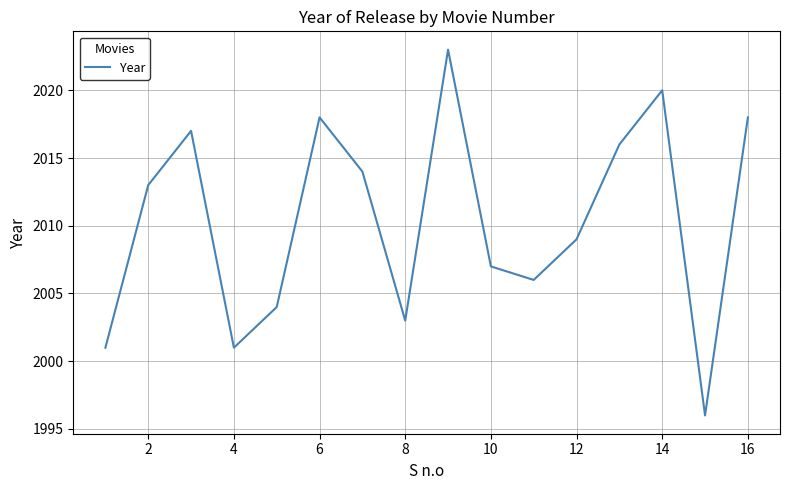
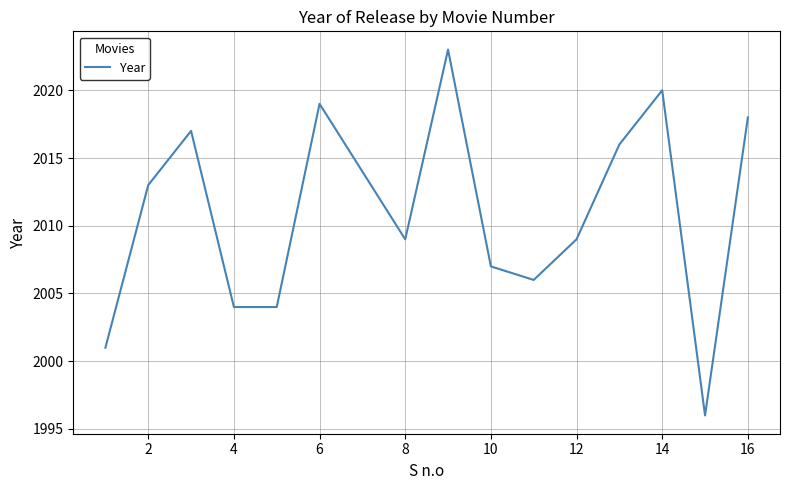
  {
    "2": 2013,
-   "4": 2001,
-   "6": 2018,
-   "8": 2003,
+   "4": 2004,
+   "6": 2019,
+   "8": 2009,
    "10": 2007,
    "12": 2009,
    "14": 2020,
    "16": 2018
  }
